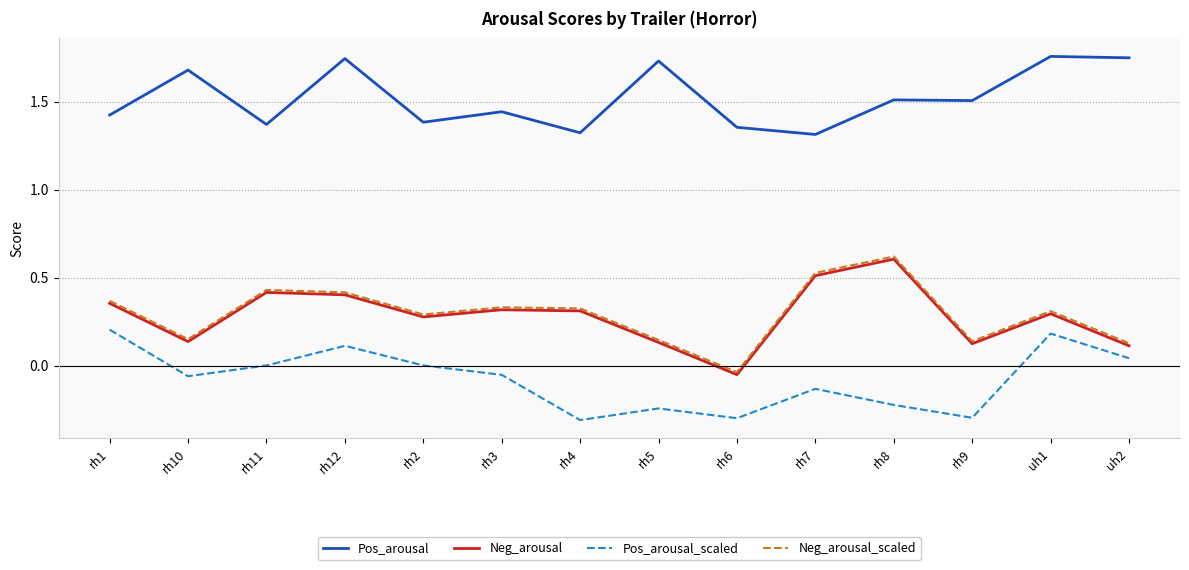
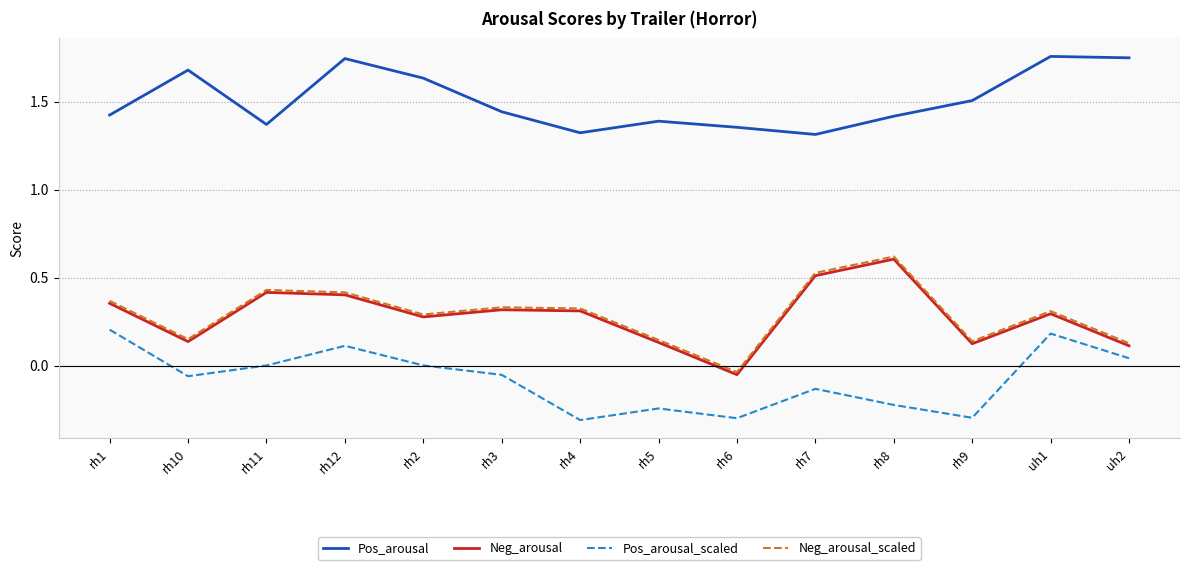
  {
    "Pos_arousal": {
      "rh1": 1.42,
      "rh10": 1.68,
      "rh11": 1.37,
      "rh12": 1.74,
-     "rh2": 1.38,
+     "rh2": 1.63,
      "rh3": 1.44,
      "rh4": 1.32,
-     "rh5": 1.73,
+     "rh5": 1.39,
      "rh6": 1.35,
      "rh7": 1.31,
-     "rh8": 1.51,
+     "rh8": 1.42,
      "rh9": 1.51,
      "uh1": 1.76,
      "uh2": 1.75
    },
    "Neg_arousal": {
      "rh6": -0.05,
      "rh7": 0.51,
      "rh8": 0.61,
      "uh1": 0.30,
      "uh2": 0.11
    },
    "Pos_arousal_scaled": {
      "rh1": 0.21,
      "rh10": -0.06,
      "rh11": 0.00,
      "rh12": 0.11,
      "rh2": 0.00,
      "rh3": -0.05,
      "rh4": -0.31,
      "rh5": -0.24,
      "rh6": -0.30,
      "rh7": -0.13,
      "rh8": -0.22,
      "rh9": -0.30,
      "uh1": 0.18,
      "uh2": 0.04
    },
    "Neg_arousal_scaled": {
      "rh6": -0.04,
      "rh7": 0.53,
      "rh8": 0.62,
      "uh1": 0.31,
      "uh2": 0.13
    }
  }
